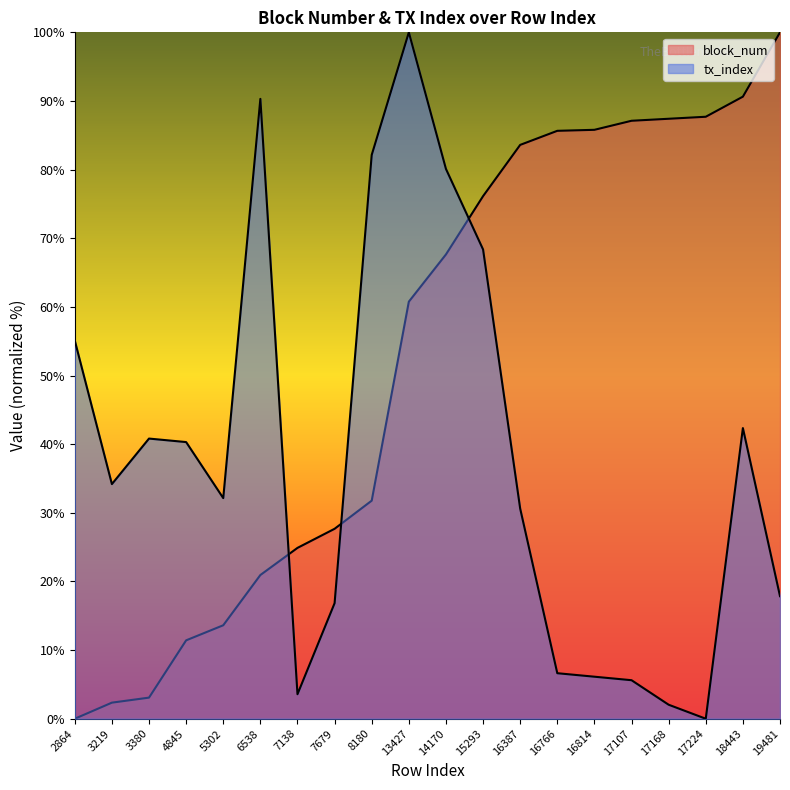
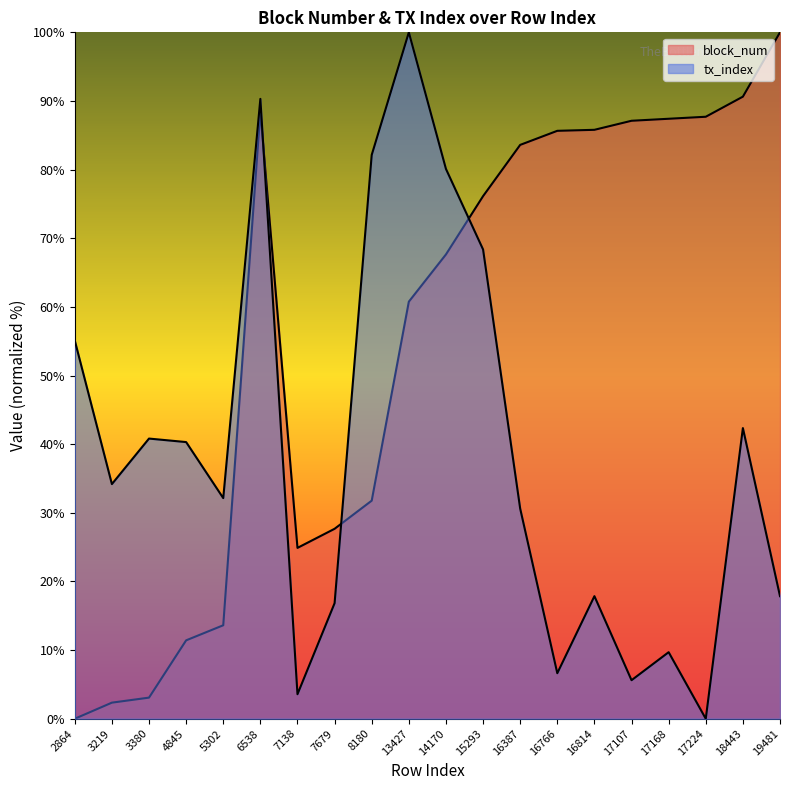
  {
    "block_num": {
      "2864": "0%",
      "3219": "2%",
      "3380": "3%",
      "4845": "11%",
      "5302": "14%",
-     "6538": "21%",
+     "6538": "88%",
      "7138": "25%",
      "7679": "28%",
      "8180": "32%",
      "13427": "61%",
      "14170": "68%",
      "15293": "76%",
      "16387": "84%",
      "16766": "86%",
      "16814": "86%",
      "17107": "87%",
      "17168": "87%",
      "17224": "88%",
      "18443": "91%",
      "19481": "100%"
    },
    "tx_index": {
      "2864": "55%",
      "3219": "34%",
      "3380": "41%",
      "4845": "40%",
      "5302": "32%",
      "6538": "90%",
      "7138": "4%",
      "7679": "17%",
      "8180": "82%",
      "13427": "100%",
      "14170": "80%",
      "15293": "68%",
      "16387": "31%",
      "16766": "7%",
-     "16814": "6%",
+     "16814": "18%",
      "17107": "6%",
-     "17168": "2%",
+     "17168": "10%",
      "17224": "0%",
      "18443": "42%",
      "19481": "18%"
    }
  }
